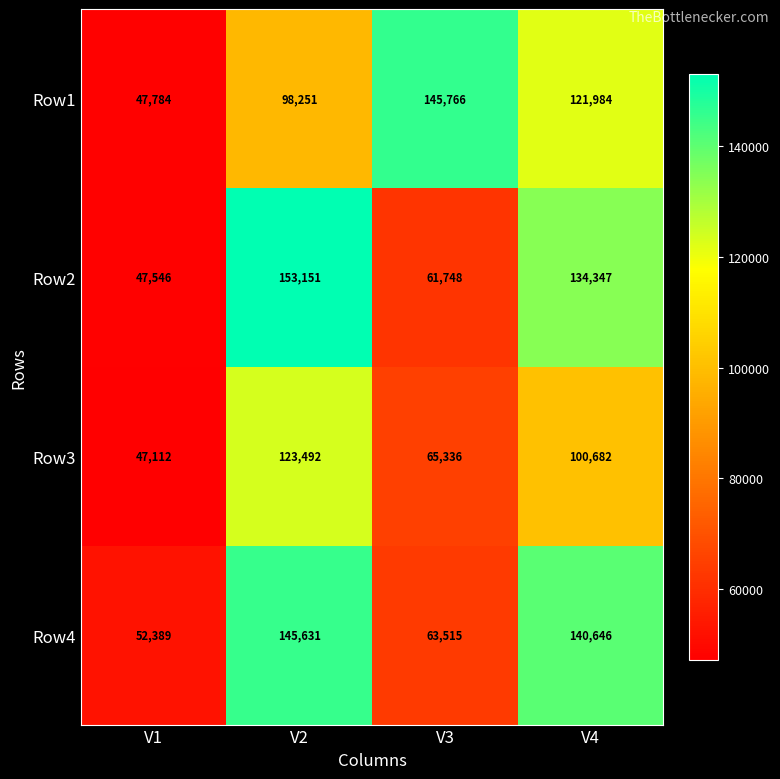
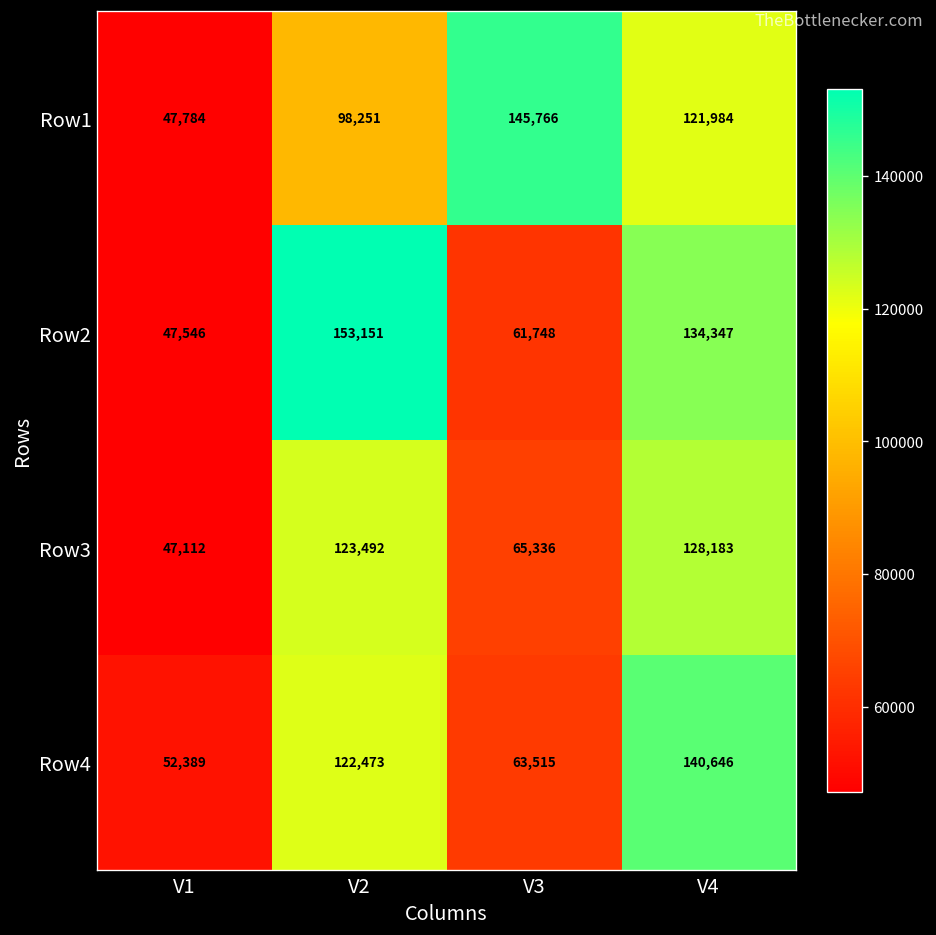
  {
    "Row1": {
      "V1": "47,784",
      "V2": "98,251",
      "V3": "145,766",
      "V4": "121,984"
    },
    "Row2": {
      "V1": "47,546",
      "V2": "153,151",
      "V3": "61,748",
      "V4": "134,347"
    },
    "Row3": {
      "V1": "47,112",
      "V2": "123,492",
      "V3": "65,336",
-     "V4": "100,682"
+     "V4": "128,183"
    },
    "Row4": {
      "V1": "52,389",
-     "V2": "145,631",
+     "V2": "122,473",
      "V3": "63,515",
      "V4": "140,646"
    }
  }
